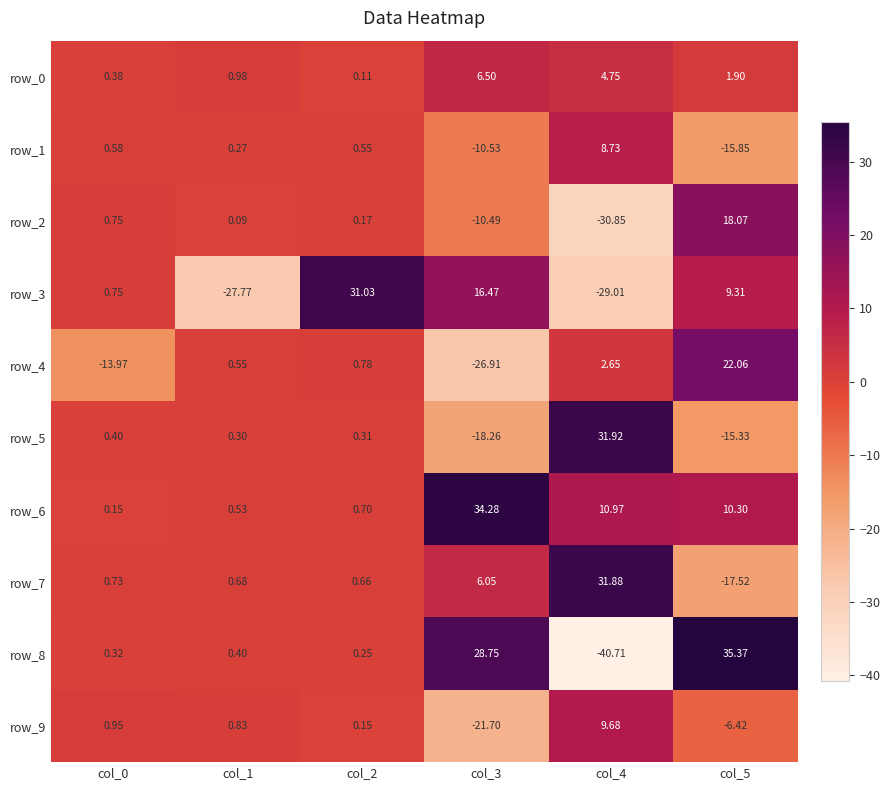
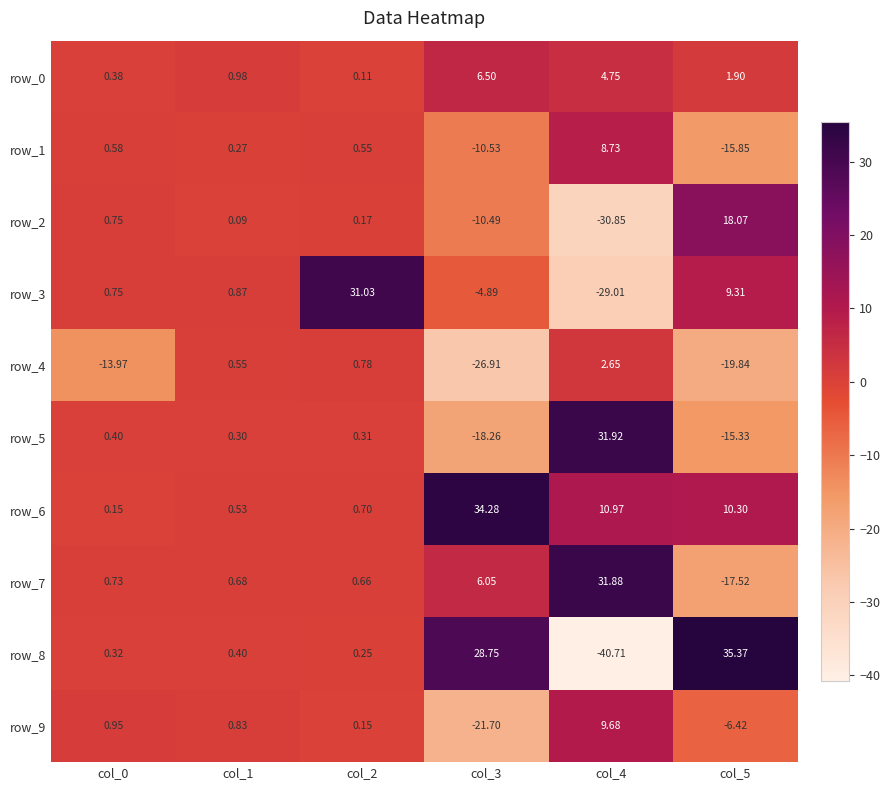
  {
    "row_0": {
      "col_0": 0.38,
      "col_1": 0.98,
      "col_2": 0.11,
      "col_3": 6.50,
      "col_4": 4.75,
      "col_5": 1.90
    },
    "row_1": {
      "col_0": 0.58,
      "col_1": 0.27,
      "col_2": 0.55,
      "col_3": -10.53,
      "col_4": 8.73,
      "col_5": -15.85
    },
    "row_2": {
      "col_0": 0.75,
      "col_1": 0.09,
      "col_2": 0.17,
      "col_3": -10.49,
      "col_4": -30.85,
      "col_5": 18.07
    },
    "row_3": {
      "col_0": 0.75,
-     "col_1": -27.77,
+     "col_1": 0.87,
      "col_2": 31.03,
-     "col_3": 16.47,
+     "col_3": -4.89,
      "col_4": -29.01,
      "col_5": 9.31
    },
    "row_4": {
      "col_0": -13.97,
      "col_1": 0.55,
      "col_2": 0.78,
      "col_3": -26.91,
      "col_4": 2.65,
-     "col_5": 22.06
+     "col_5": -19.84
    },
    "row_5": {
      "col_0": 0.40,
      "col_1": 0.30,
      "col_2": 0.31,
      "col_3": -18.26,
      "col_4": 31.92,
      "col_5": -15.33
    },
    "row_6": {
      "col_0": 0.15,
      "col_1": 0.53,
      "col_2": 0.70,
      "col_3": 34.28,
      "col_4": 10.97,
      "col_5": 10.30
    },
    "row_7": {
      "col_0": 0.73,
      "col_1": 0.68,
      "col_2": 0.66,
      "col_3": 6.05,
      "col_4": 31.88,
      "col_5": -17.52
    },
    "row_8": {
      "col_0": 0.32,
      "col_1": 0.40,
      "col_2": 0.25,
      "col_3": 28.75,
      "col_4": -40.71,
      "col_5": 35.37
    },
    "row_9": {
      "col_0": 0.95,
      "col_1": 0.83,
      "col_2": 0.15,
      "col_3": -21.70,
      "col_4": 9.68,
      "col_5": -6.42
    }
  }
